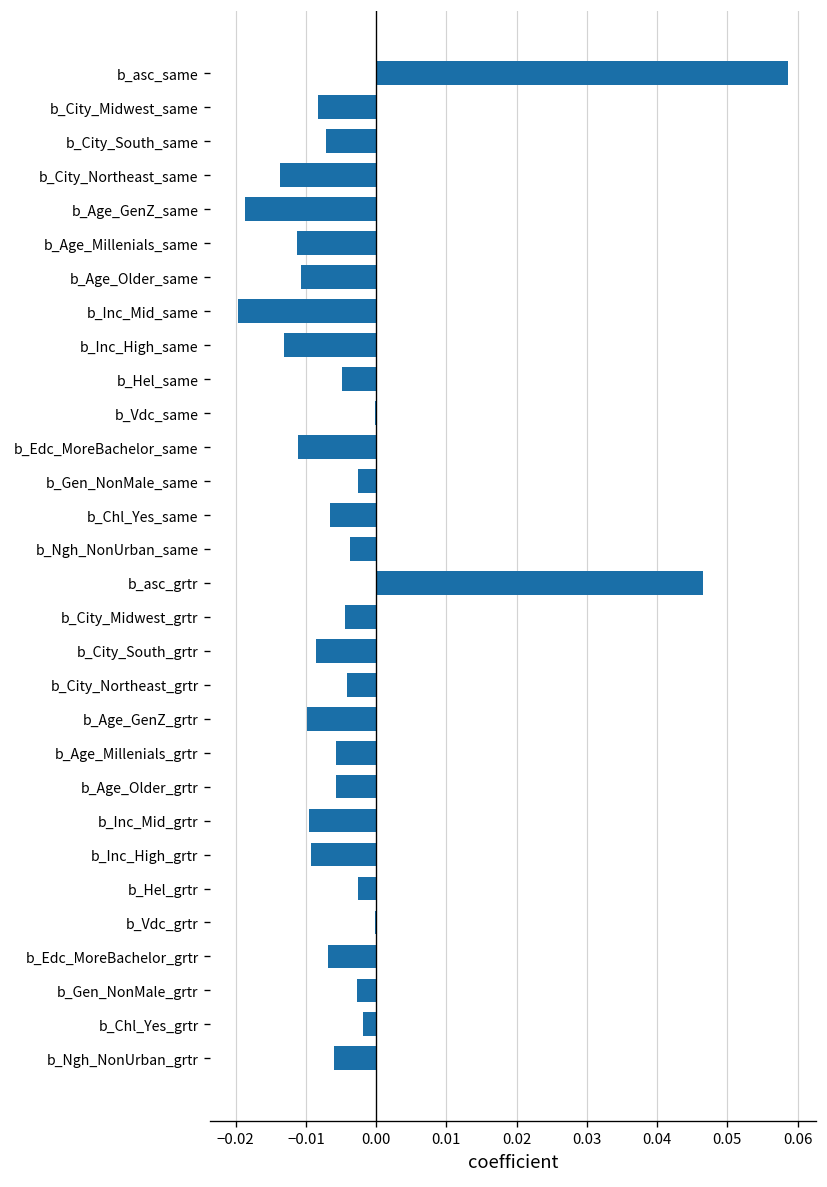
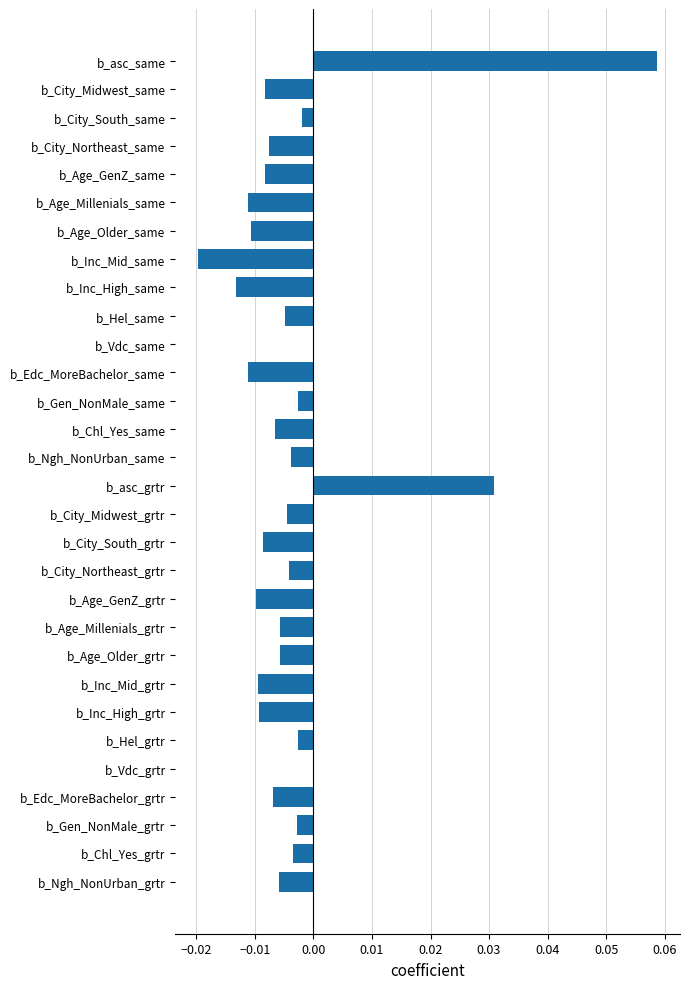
  {
    "b_asc_same": 0.059,
    "b_City_Midwest_same": -0.008,
-   "b_City_South_same": -0.007,
-   "b_City_Northeast_same": -0.014,
-   "b_Age_GenZ_same": -0.019,
+   "b_City_South_same": -0.002,
+   "b_City_Northeast_same": -0.008,
+   "b_Age_GenZ_same": -0.008,
    "b_Age_Millenials_same": -0.011,
    "b_Age_Older_same": -0.011,
    "b_Inc_Mid_same": -0.020,
    "b_Inc_High_same": -0.013,
    "b_Hel_same": -0.005,
    "b_Edc_MoreBachelor_same": -0.011,
    "b_Gen_NonMale_same": -0.003,
    "b_Chl_Yes_same": -0.007,
    "b_Ngh_NonUrban_same": -0.004,
-   "b_asc_grtr": 0.047,
+   "b_asc_grtr": 0.031,
    "b_City_Midwest_grtr": -0.004,
    "b_City_South_grtr": -0.009,
    "b_City_Northeast_grtr": -0.004,
    "b_Age_GenZ_grtr": -0.010,
    "b_Age_Millenials_grtr": -0.006,
    "b_Age_Older_grtr": -0.006,
    "b_Inc_Mid_grtr": -0.010,
    "b_Inc_High_grtr": -0.009,
    "b_Hel_grtr": -0.003,
    "b_Edc_MoreBachelor_grtr": -0.007,
    "b_Gen_NonMale_grtr": -0.003,
-   "b_Chl_Yes_grtr": -0.002,
+   "b_Chl_Yes_grtr": -0.004,
    "b_Ngh_NonUrban_grtr": -0.006
  }
